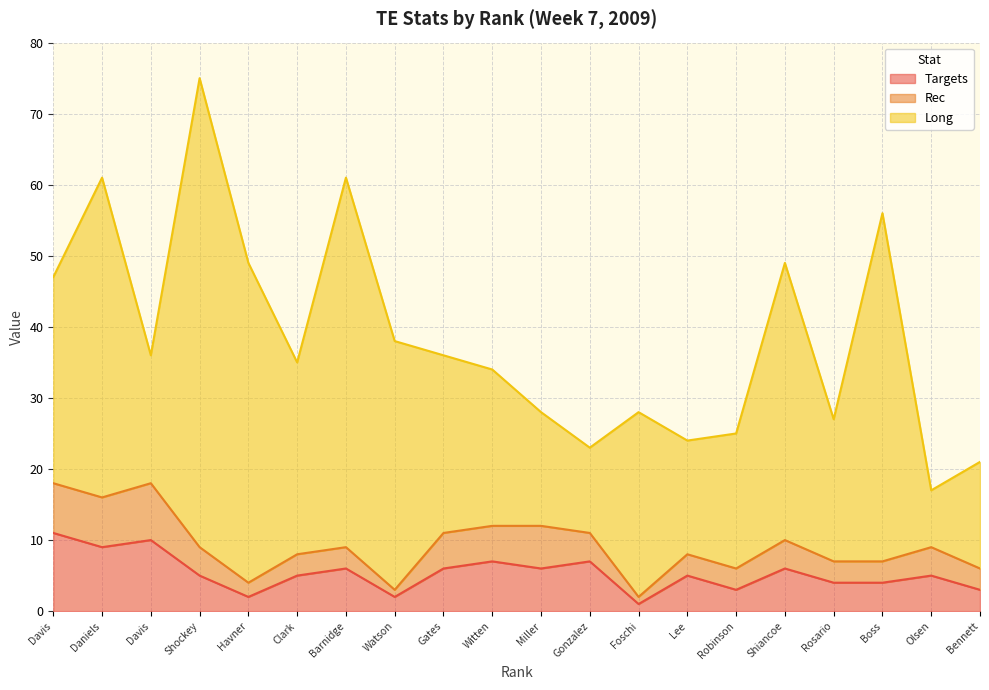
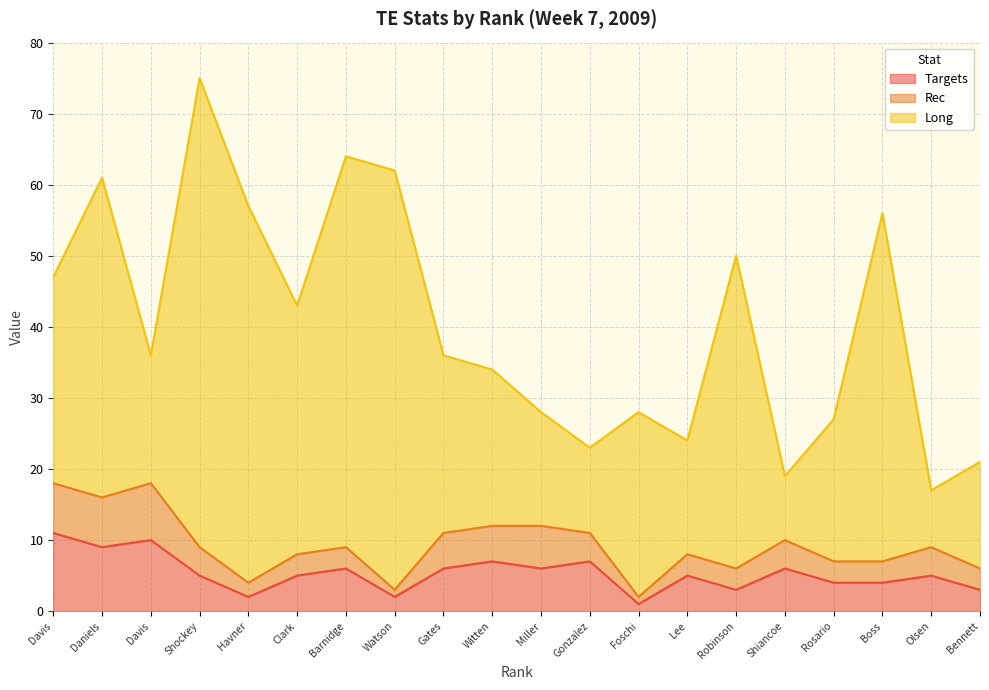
  {
    "Long": {
      "Daniels": 45,
      "Shockey": 66,
-     "Havner": 45,
-     "Clark": 27,
-     "Barnidge": 52,
-     "Watson": 35,
+     "Havner": 53,
+     "Clark": 35,
+     "Barnidge": 55,
+     "Watson": 59,
      "Gates": 25,
      "Witten": 22,
      "Miller": 16,
      "Gonzalez": 12,
      "Foschi": 26,
      "Lee": 16,
-     "Robinson": 19,
-     "Shiancoe": 39,
+     "Robinson": 44,
+     "Shiancoe": 9,
      "Rosario": 20,
      "Boss": 49,
      "Olsen": 8,
      "Bennett": 15
    }
  }
